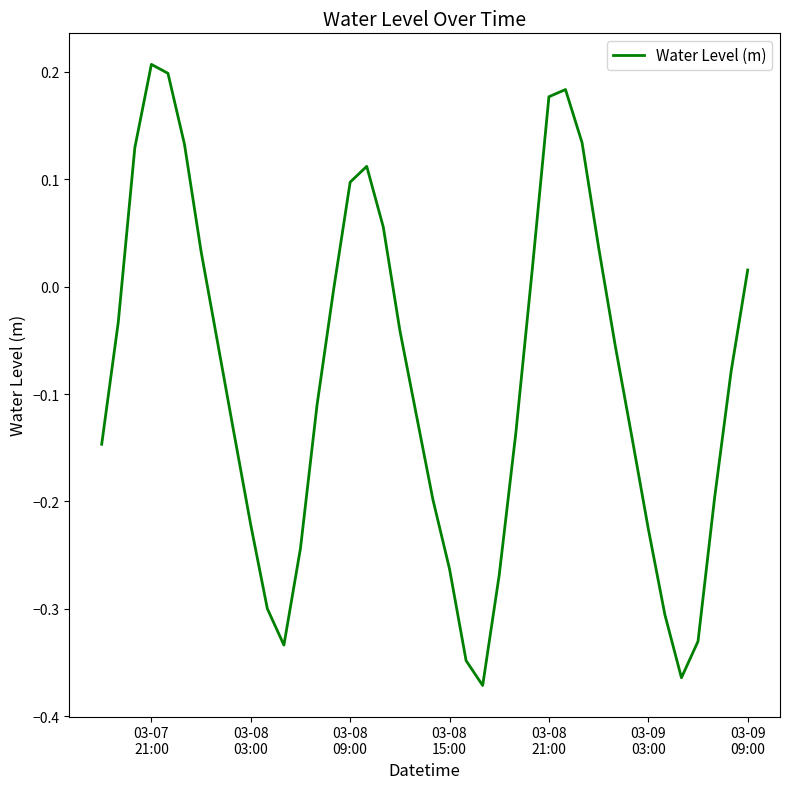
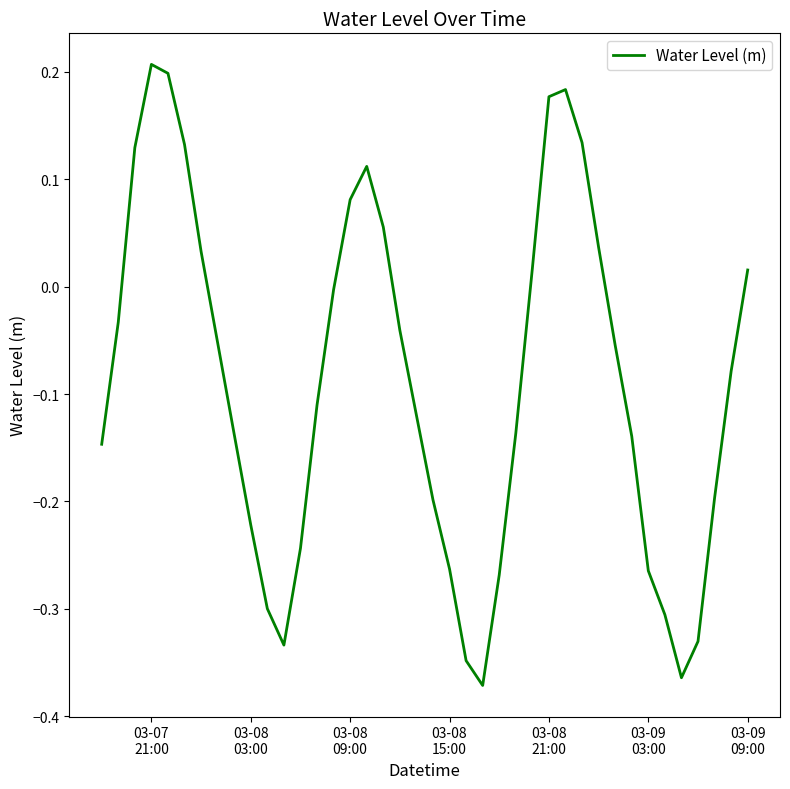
  {
    "03-07 21:00": 0.207,
    "03-08 03:00": -0.222,
-   "03-08 09:00": 0.097,
+   "03-08 09:00": 0.081,
    "03-08 15:00": -0.263,
    "03-08 21:00": 0.177,
-   "03-09 03:00": -0.226,
+   "03-09 03:00": -0.265,
    "03-09 09:00": 0.015
  }
